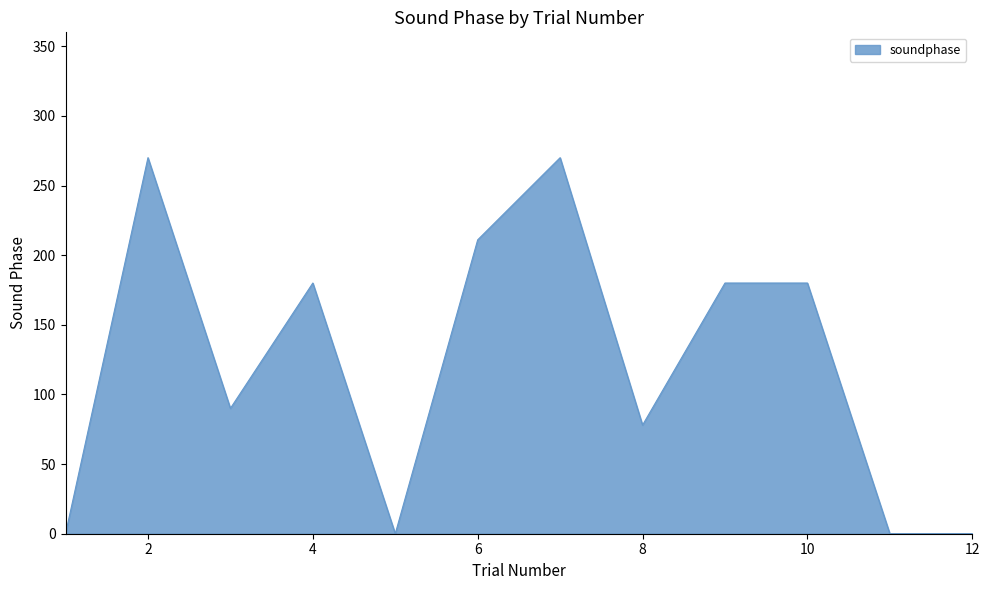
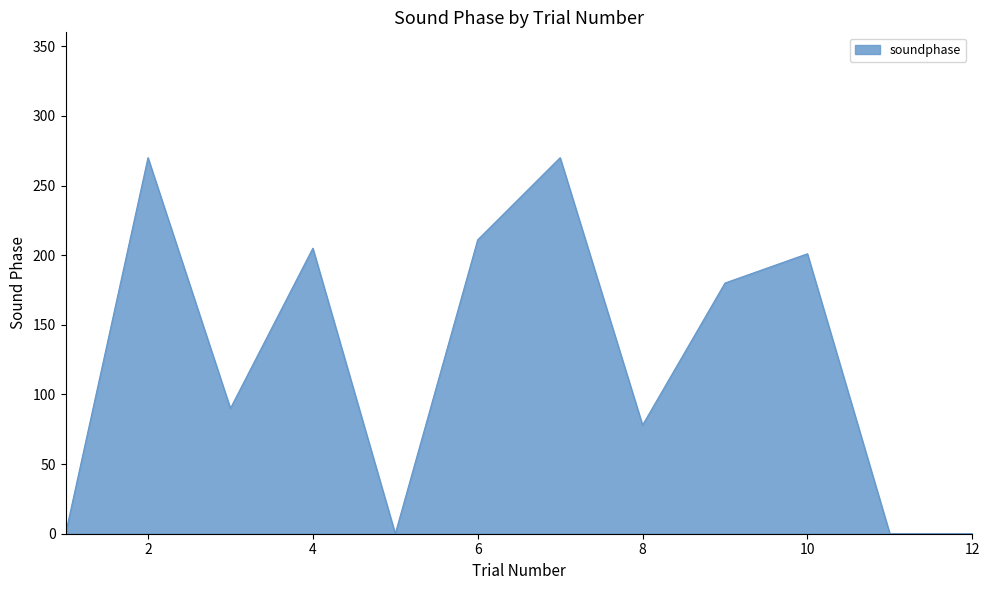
  {
    "2": 270,
-   "4": 180,
+   "4": 205,
    "6": 211,
    "8": 78,
-   "10": 180,
+   "10": 201,
    "12": 0
  }
